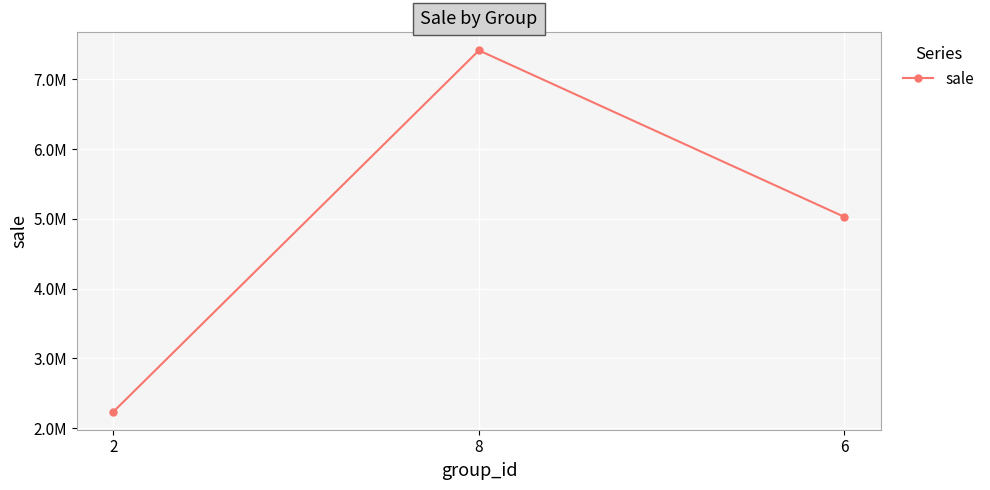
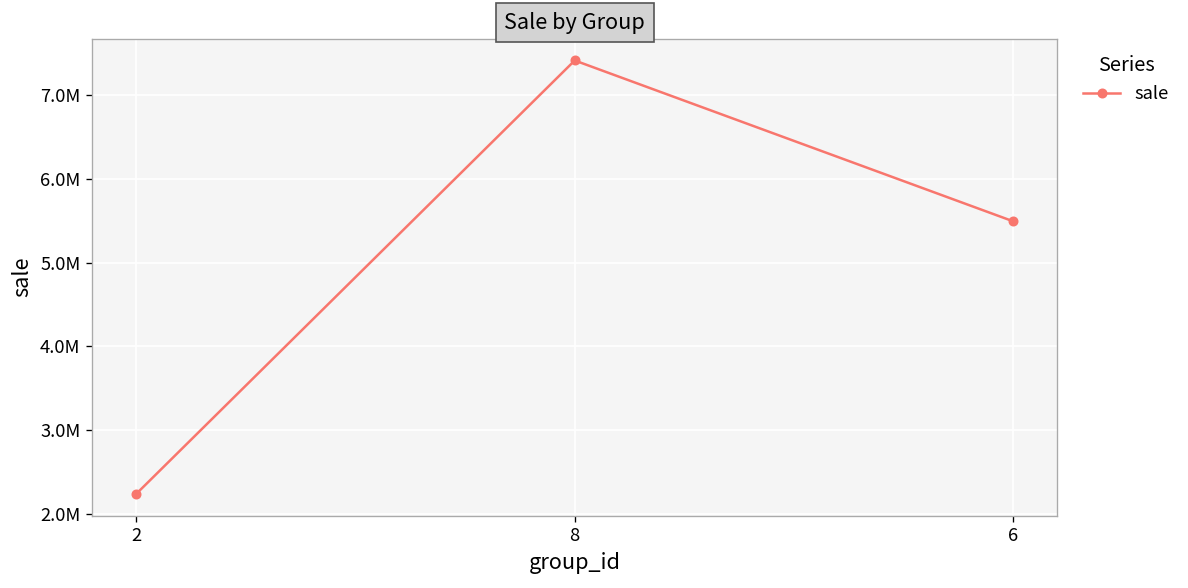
  {
    "2": 2200000,
    "8": 7400000,
-   "6": 5000000
+   "6": 5500000
  }
